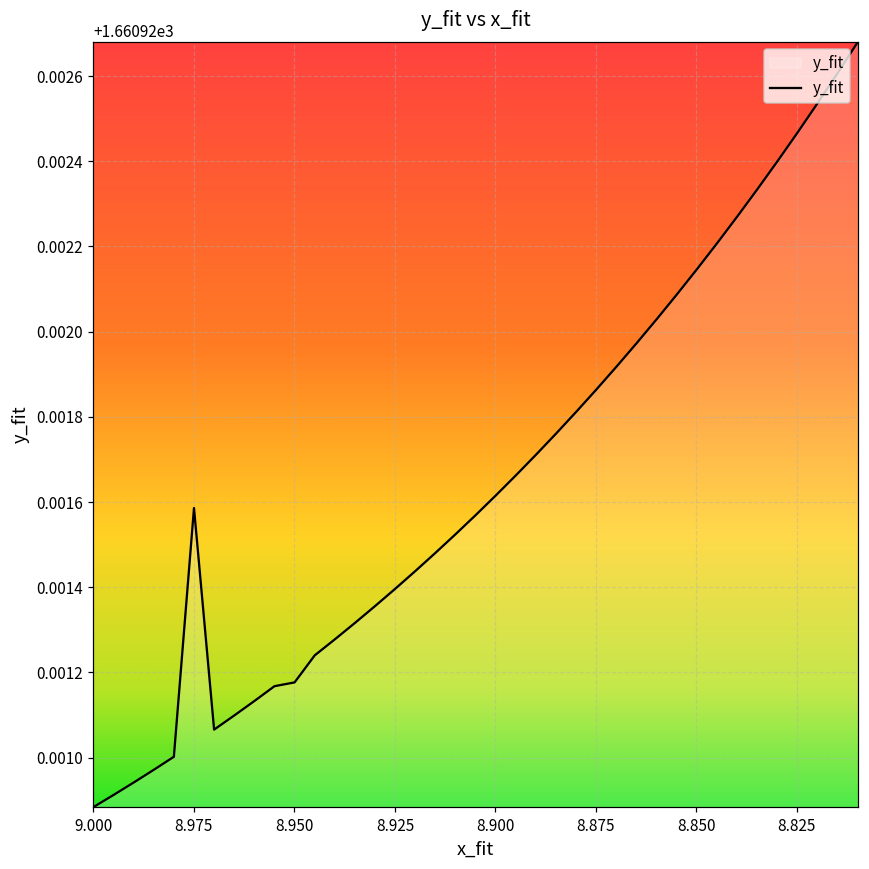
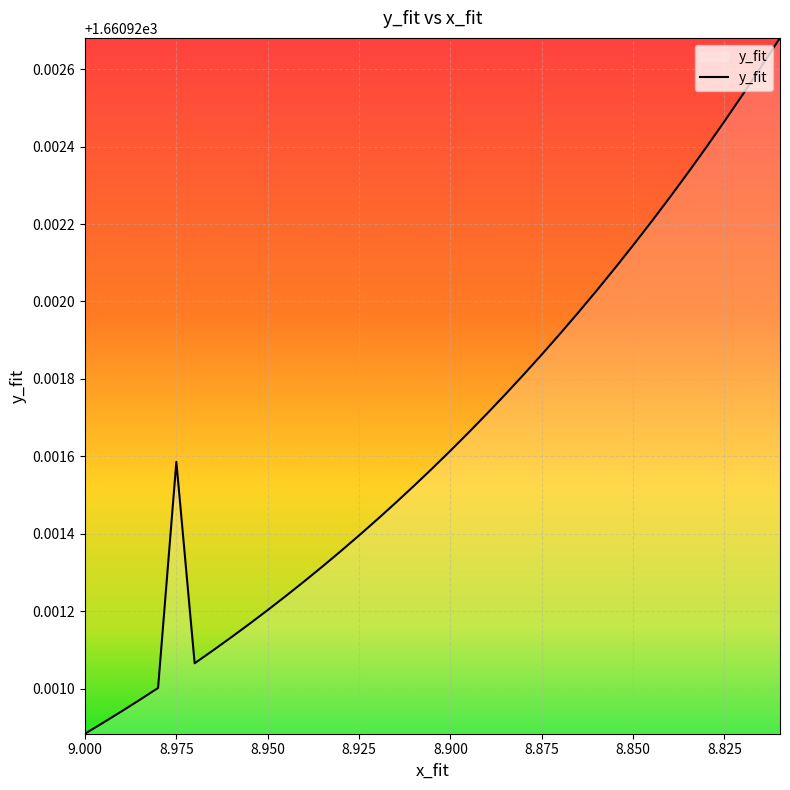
  {
    "9.000": 1660.92088,
    "8.975": 1660.92159,
-   "8.950": 1660.92118,
+   "8.950": 1660.92120,
    "8.925": 1660.92140
  }
